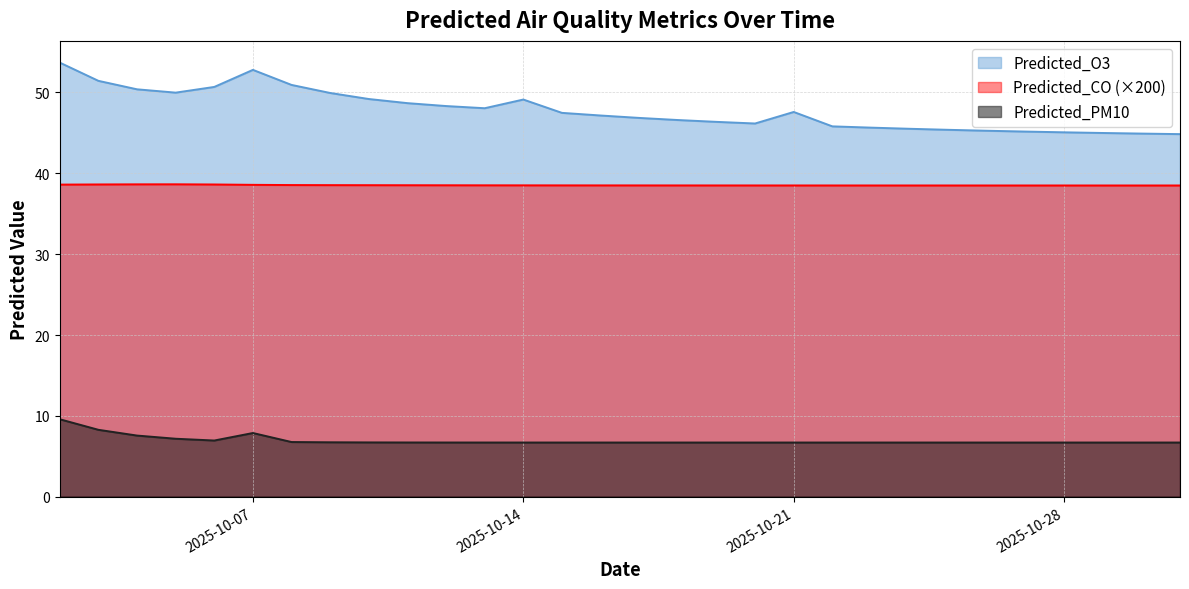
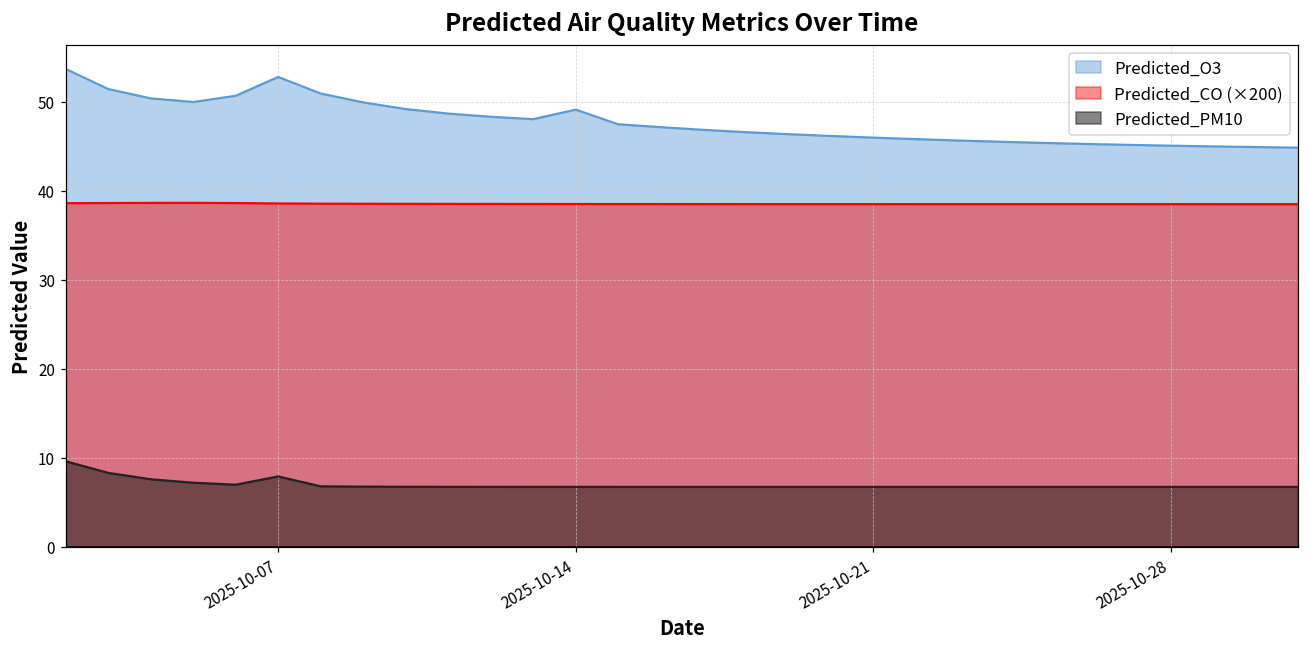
  {
    "Predicted_O3": {
      "2025-10-07": 53,
      "2025-10-14": 49,
-     "2025-10-21": 48,
+     "2025-10-21": 46,
      "2025-10-28": 45
    },
    "Predicted_CO (×200)": {
      "2025-10-07": 39,
      "2025-10-14": 38,
      "2025-10-21": 38,
      "2025-10-28": 38
    },
    "Predicted_PM10": {
      "2025-10-07": 8,
      "2025-10-14": 7,
      "2025-10-21": 7,
      "2025-10-28": 7
    }
  }
